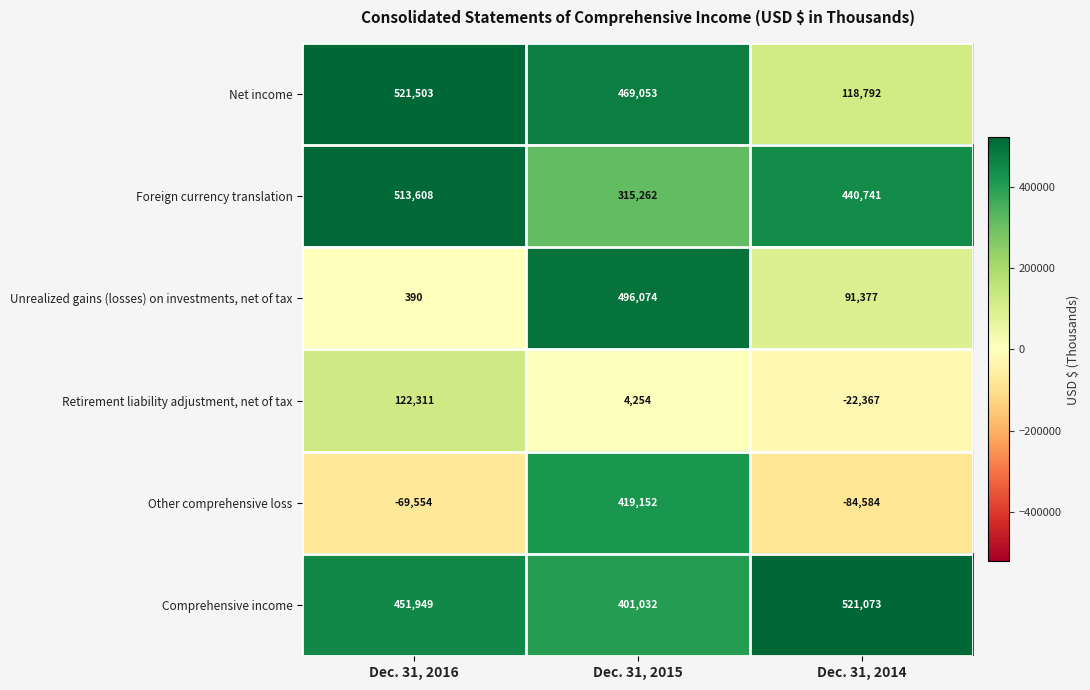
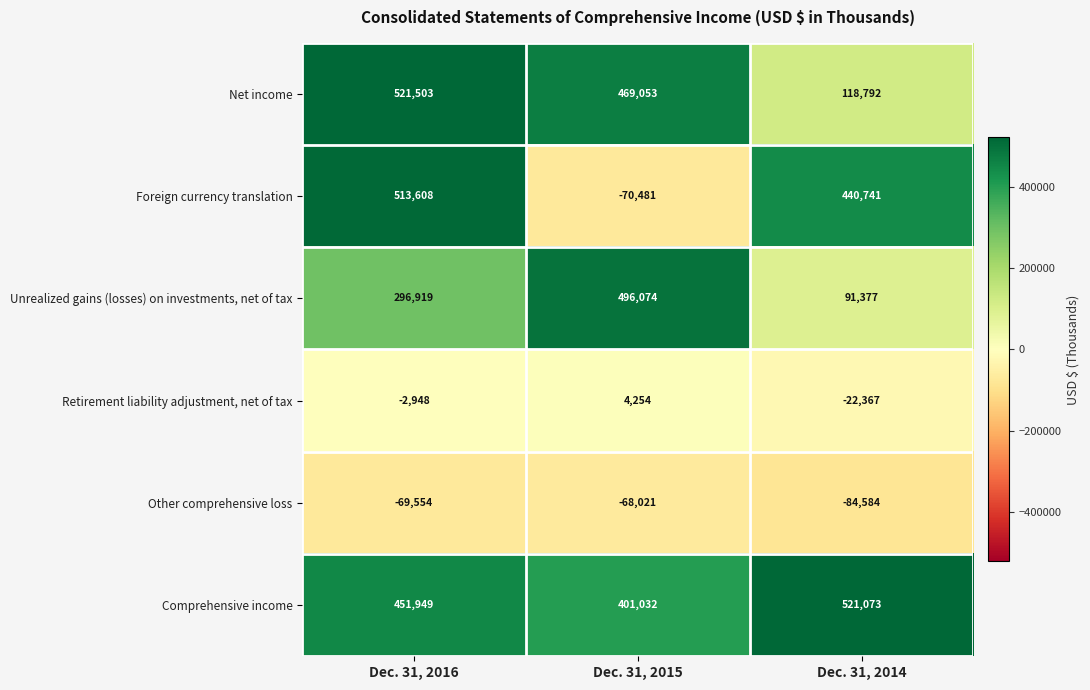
  {
    "Net income": {
      "Dec. 31, 2016": "521,503",
      "Dec. 31, 2015": "469,053",
      "Dec. 31, 2014": "118,792"
    },
    "Foreign currency translation": {
      "Dec. 31, 2016": "513,608",
-     "Dec. 31, 2015": "315,262",
+     "Dec. 31, 2015": "-70,481",
      "Dec. 31, 2014": "440,741"
    },
    "Unrealized gains (losses) on investments, net of tax": {
-     "Dec. 31, 2016": "390",
+     "Dec. 31, 2016": "296,919",
      "Dec. 31, 2015": "496,074",
      "Dec. 31, 2014": "91,377"
    },
    "Retirement liability adjustment, net of tax": {
-     "Dec. 31, 2016": "122,311",
+     "Dec. 31, 2016": "-2,948",
      "Dec. 31, 2015": "4,254",
      "Dec. 31, 2014": "-22,367"
    },
    "Other comprehensive loss": {
      "Dec. 31, 2016": "-69,554",
-     "Dec. 31, 2015": "419,152",
+     "Dec. 31, 2015": "-68,021",
      "Dec. 31, 2014": "-84,584"
    },
    "Comprehensive income": {
      "Dec. 31, 2016": "451,949",
      "Dec. 31, 2015": "401,032",
      "Dec. 31, 2014": "521,073"
    }
  }
